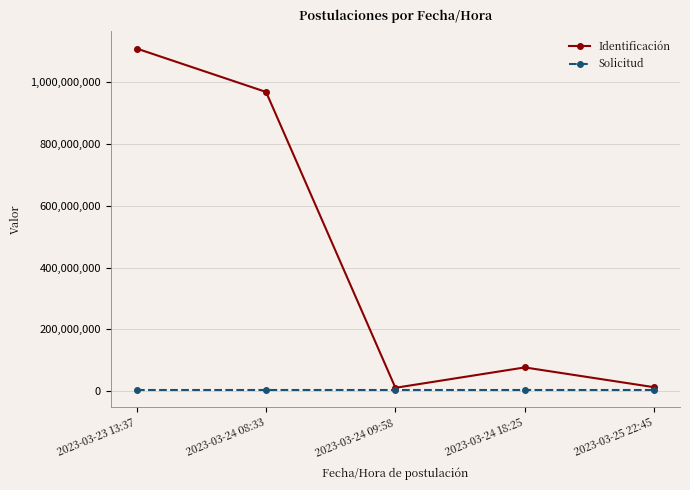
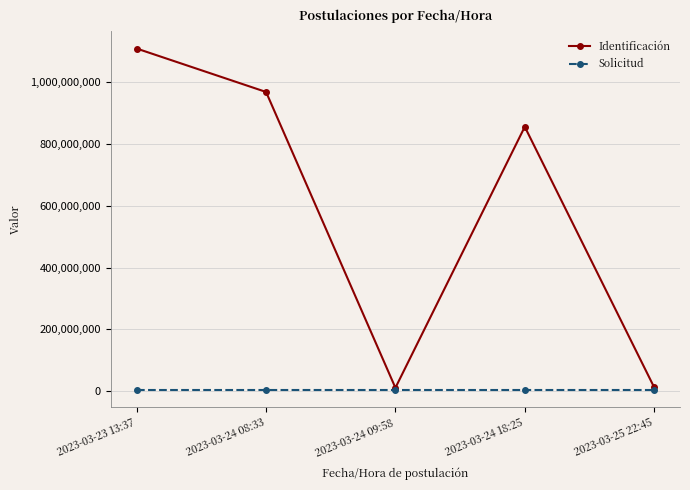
  {
    "Identificación": {
      "2023-03-23 13:37": "1,110,000,000",
      "2023-03-24 08:33": "970,000,000",
-     "2023-03-24 18:25": "80,000,000",
+     "2023-03-24 18:25": "860,000,000",
      "2023-03-25 22:45": "10,000,000"
    },
    "Solicitud": {
      "2023-03-23 13:37": "0",
      "2023-03-24 08:33": "0",
      "2023-03-24 18:25": "0",
      "2023-03-25 22:45": "0"
    }
  }
